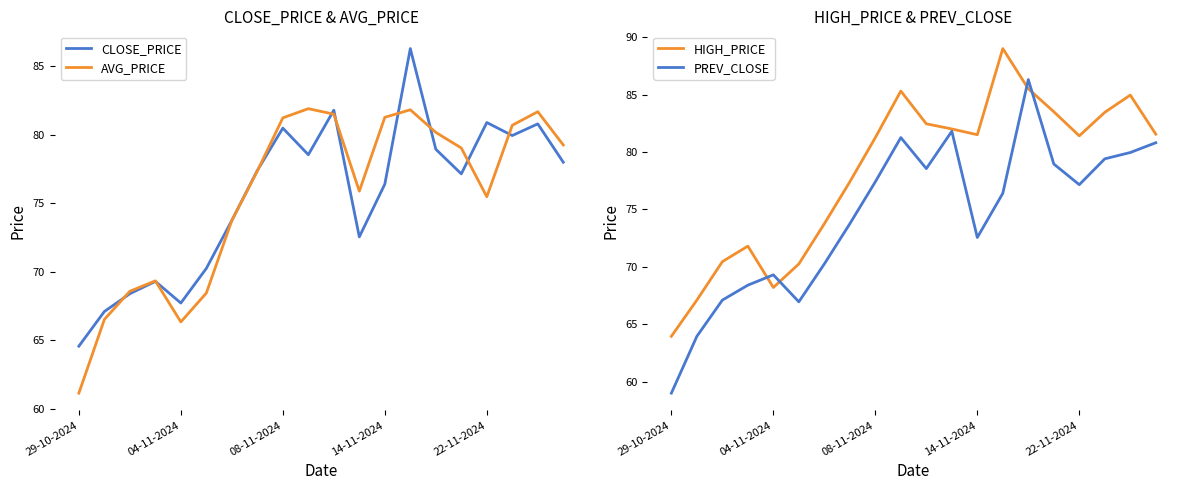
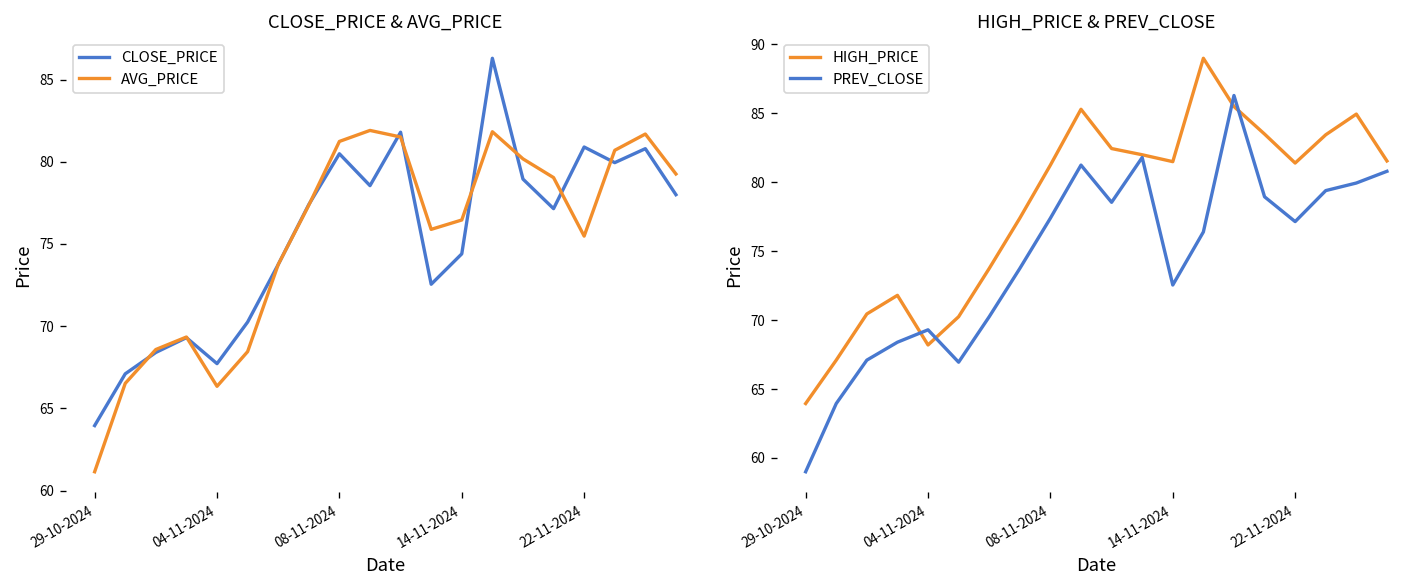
  {
    "CLOSE_PRICE & AVG_PRICE": {
      "CLOSE_PRICE": {
-       "29-10-2024": 64.6,
+       "29-10-2024": 64.0,
        "04-11-2024": 67.7,
        "08-11-2024": 80.5,
-       "14-11-2024": 76.4,
+       "14-11-2024": 74.4,
        "22-11-2024": 80.9
      },
      "AVG_PRICE": {
        "29-10-2024": 61.1,
        "04-11-2024": 66.3,
        "08-11-2024": 81.2,
-       "14-11-2024": 81.3,
+       "14-11-2024": 76.5,
        "22-11-2024": 75.5
      }
    },
    "HIGH_PRICE & PREV_CLOSE": {
      "HIGH_PRICE": {
        "29-10-2024": 64.0,
        "04-11-2024": 68.2,
        "08-11-2024": 81.3,
        "14-11-2024": 81.5,
        "22-11-2024": 81.4
      },
      "PREV_CLOSE": {
        "29-10-2024": 59.0,
        "04-11-2024": 69.3,
        "08-11-2024": 77.4,
        "14-11-2024": 72.6,
        "22-11-2024": 77.2
      }
    }
  }
